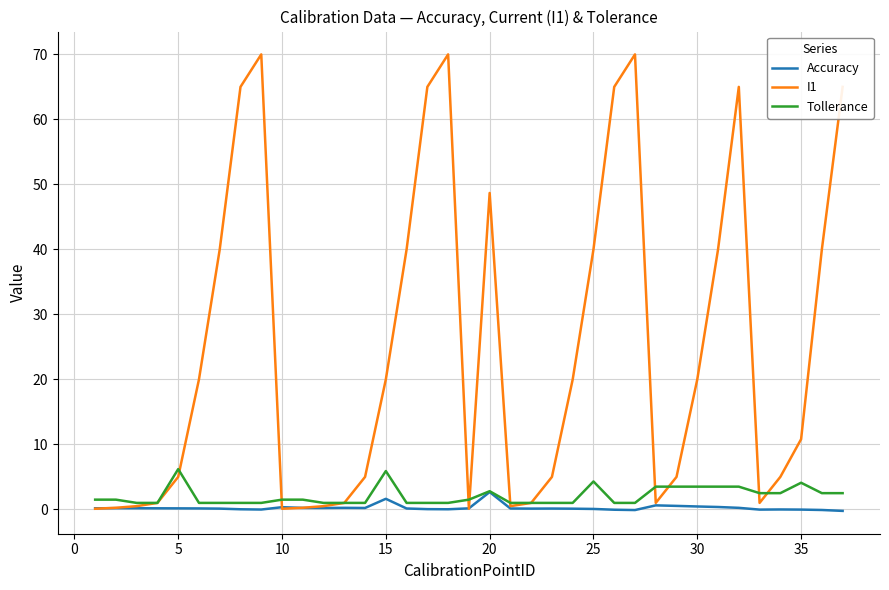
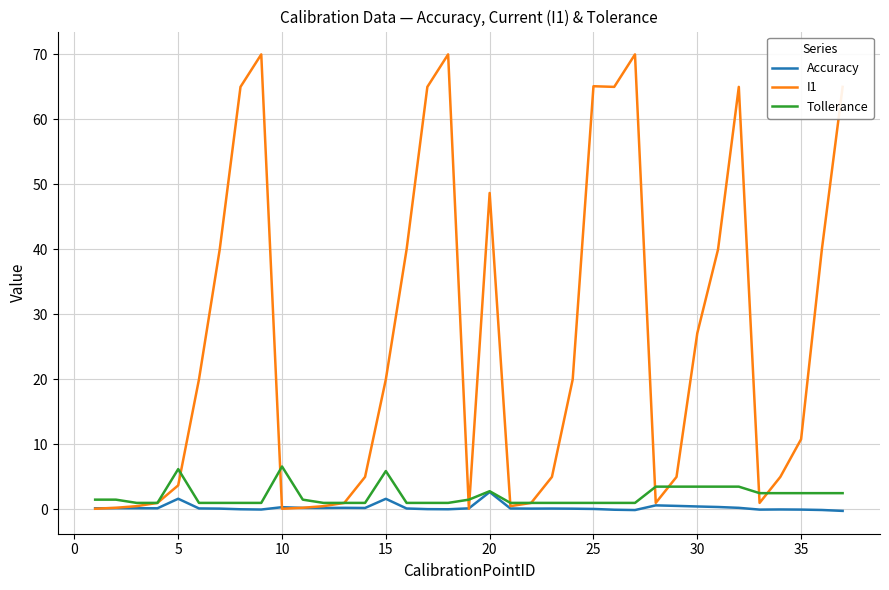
  {
    "Accuracy": {
-     "5": 0,
+     "5": 2,
      "15": 2,
      "25": 0,
      "30": 0,
      "35": 0
    },
    "I1": {
-     "5": 5,
+     "5": 4,
      "15": 20,
      "20": 49,
-     "25": 40,
-     "30": 20,
+     "25": 65,
+     "30": 27,
      "35": 11
    },
    "Tollerance": {
      "5": 6,
-     "10": 2,
+     "10": 7,
      "15": 6,
-     "25": 4,
+     "25": 1,
      "30": 4,
-     "35": 4
+     "35": 3
    }
  }
